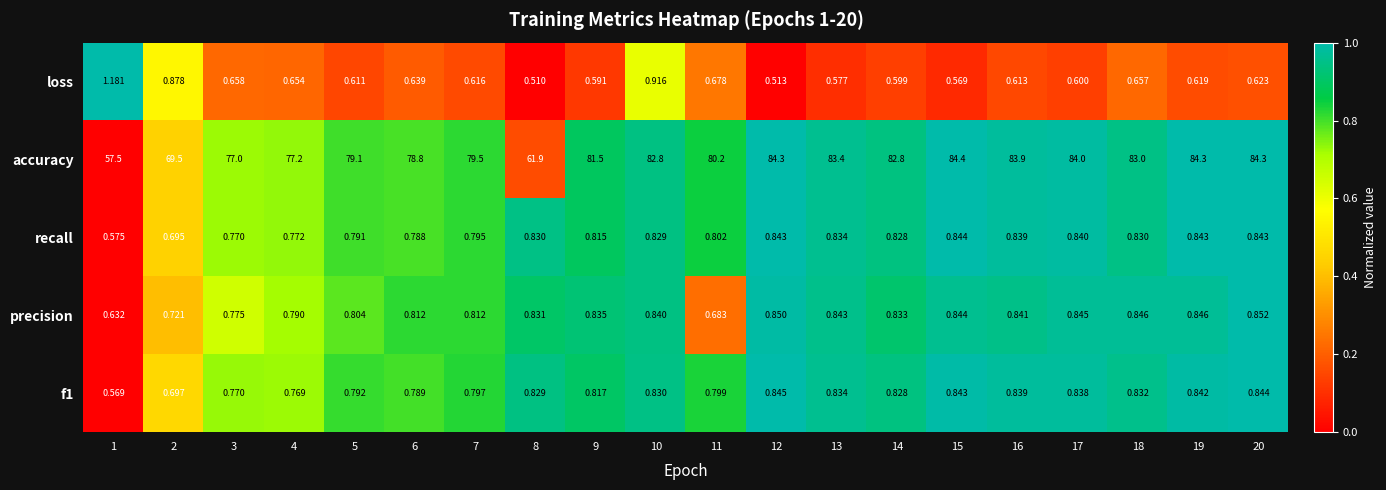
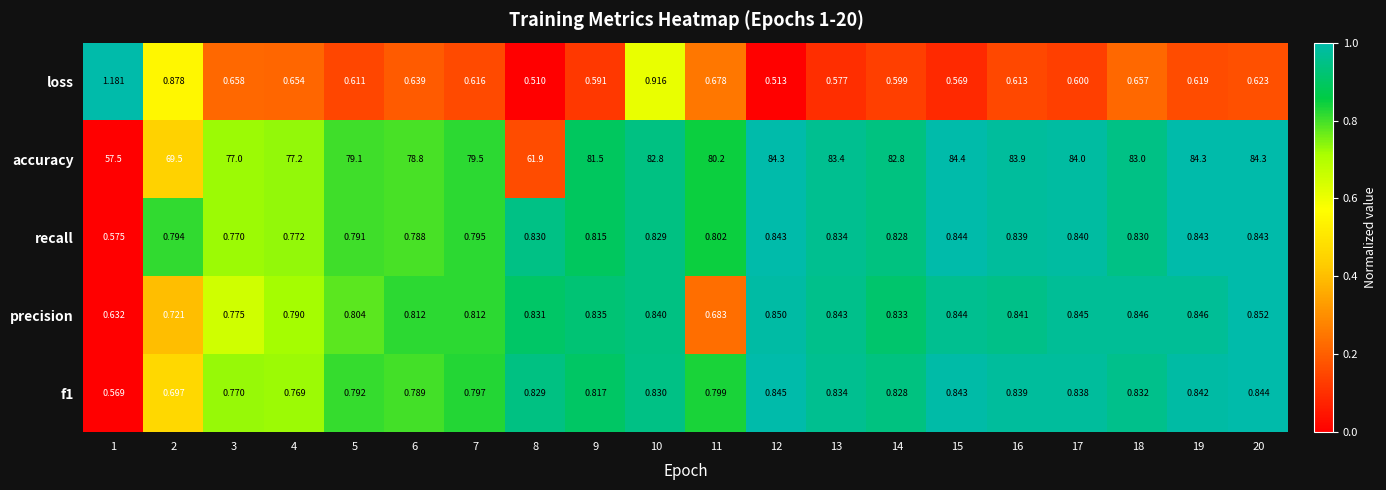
  {
    "loss": {
      "1": 1.181,
      "2": 0.878,
      "3": 0.658,
      "4": 0.654,
      "5": 0.611,
      "6": 0.639,
      "7": 0.616,
      "8": 0.510,
      "9": 0.591,
      "10": 0.916,
      "11": 0.678,
      "12": 0.513,
      "13": 0.577,
      "14": 0.599,
      "15": 0.569,
      "16": 0.613,
      "17": 0.600,
      "18": 0.657,
      "19": 0.619,
      "20": 0.623
    },
    "accuracy": {
      "1": 57.5,
      "2": 69.5,
      "3": 77.0,
      "4": 77.2,
      "5": 79.1,
      "6": 78.8,
      "7": 79.5,
      "8": 61.9,
      "9": 81.5,
      "10": 82.8,
      "11": 80.2,
      "12": 84.3,
      "13": 83.4,
      "14": 82.8,
      "15": 84.4,
      "16": 83.9,
      "17": 84.0,
      "18": 83.0,
      "19": 84.3,
      "20": 84.3
    },
    "recall": {
      "1": 0.575,
-     "2": 0.695,
+     "2": 0.794,
      "3": 0.770,
      "4": 0.772,
      "5": 0.791,
      "6": 0.788,
      "7": 0.795,
      "8": 0.830,
      "9": 0.815,
      "10": 0.829,
      "11": 0.802,
      "12": 0.843,
      "13": 0.834,
      "14": 0.828,
      "15": 0.844,
      "16": 0.839,
      "17": 0.840,
      "18": 0.830,
      "19": 0.843,
      "20": 0.843
    },
    "precision": {
      "1": 0.632,
      "2": 0.721,
      "3": 0.775,
      "4": 0.790,
      "5": 0.804,
      "6": 0.812,
      "7": 0.812,
      "8": 0.831,
      "9": 0.835,
      "10": 0.840,
      "11": 0.683,
      "12": 0.850,
      "13": 0.843,
      "14": 0.833,
      "15": 0.844,
      "16": 0.841,
      "17": 0.845,
      "18": 0.846,
      "19": 0.846,
      "20": 0.852
    },
    "f1": {
      "1": 0.569,
      "2": 0.697,
      "3": 0.770,
      "4": 0.769,
      "5": 0.792,
      "6": 0.789,
      "7": 0.797,
      "8": 0.829,
      "9": 0.817,
      "10": 0.830,
      "11": 0.799,
      "12": 0.845,
      "13": 0.834,
      "14": 0.828,
      "15": 0.843,
      "16": 0.839,
      "17": 0.838,
      "18": 0.832,
      "19": 0.842,
      "20": 0.844
    }
  }
